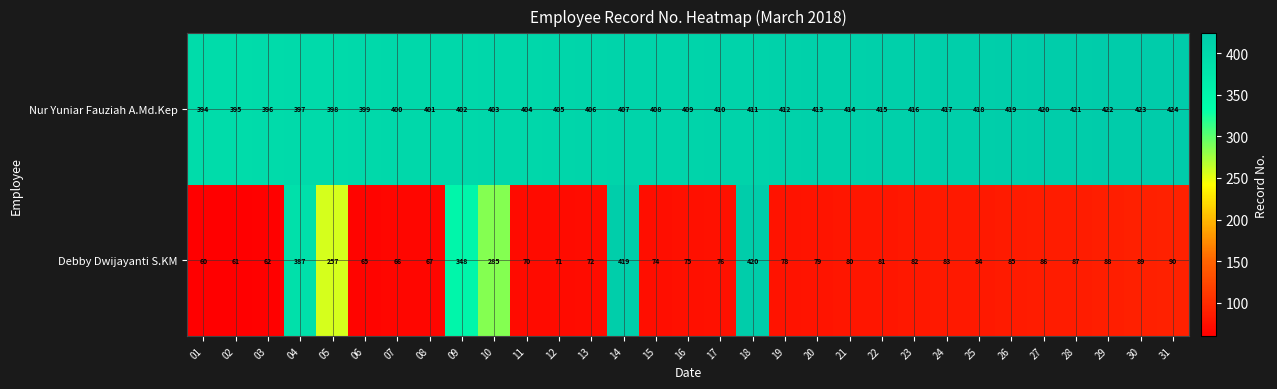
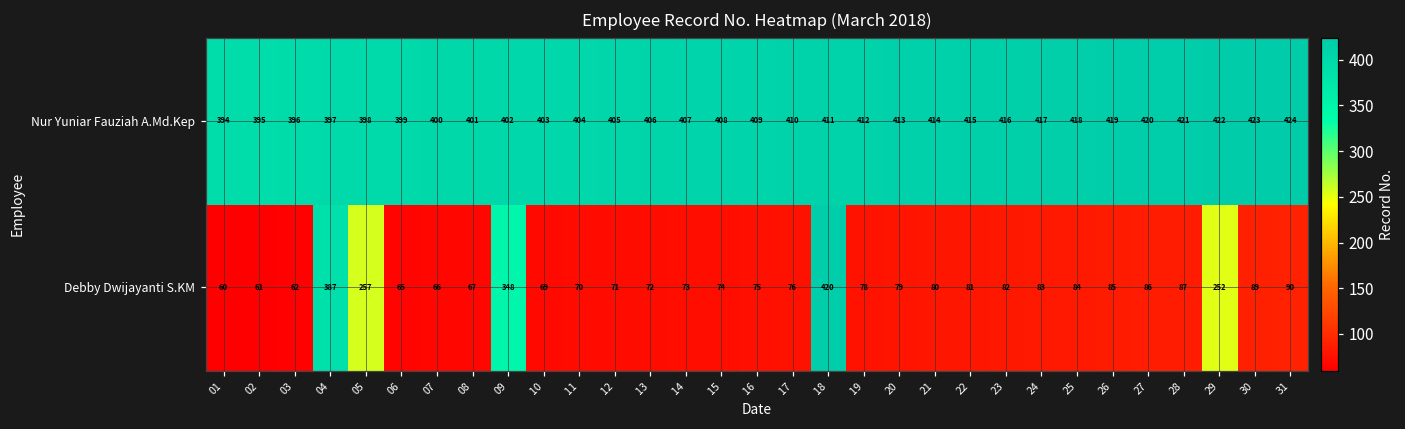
  {
    "Nur Yuniar Fauziah A.Md.Kep": {
      "01": 394,
      "02": 395,
      "03": 396,
      "04": 397,
      "05": 398,
      "06": 399,
      "07": 400,
      "08": 401,
      "09": 402,
      "10": 403,
      "11": 404,
      "12": 405,
      "13": 406,
      "14": 407,
      "15": 408,
      "16": 409,
      "17": 410,
      "18": 411,
      "19": 412,
      "20": 413,
      "21": 414,
      "22": 415,
      "23": 416,
      "24": 417,
      "25": 418,
      "26": 419,
      "27": 420,
      "28": 421,
      "29": 422,
      "30": 423,
      "31": 424
    },
    "Debby Dwijayanti S.KM": {
      "01": 60,
      "02": 61,
      "03": 62,
      "04": 387,
      "05": 257,
      "06": 65,
      "07": 66,
      "08": 67,
      "09": 348,
-     "10": 285,
+     "10": 69,
      "11": 70,
      "12": 71,
      "13": 72,
-     "14": 419,
+     "14": 73,
      "15": 74,
      "16": 75,
      "17": 76,
      "18": 420,
      "19": 78,
      "20": 79,
      "21": 80,
      "22": 81,
      "23": 82,
      "24": 83,
      "25": 84,
      "26": 85,
      "27": 86,
      "28": 87,
-     "29": 88,
+     "29": 252,
      "30": 89,
      "31": 90
    }
  }
